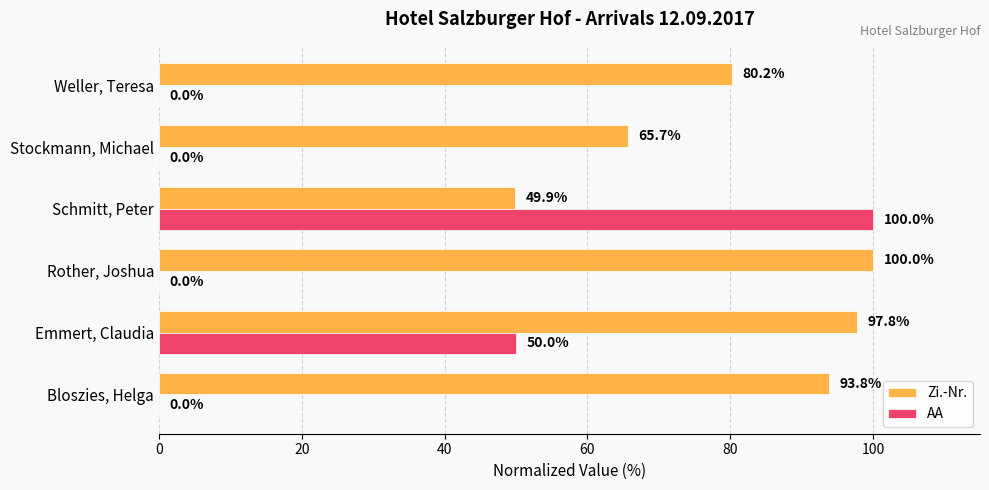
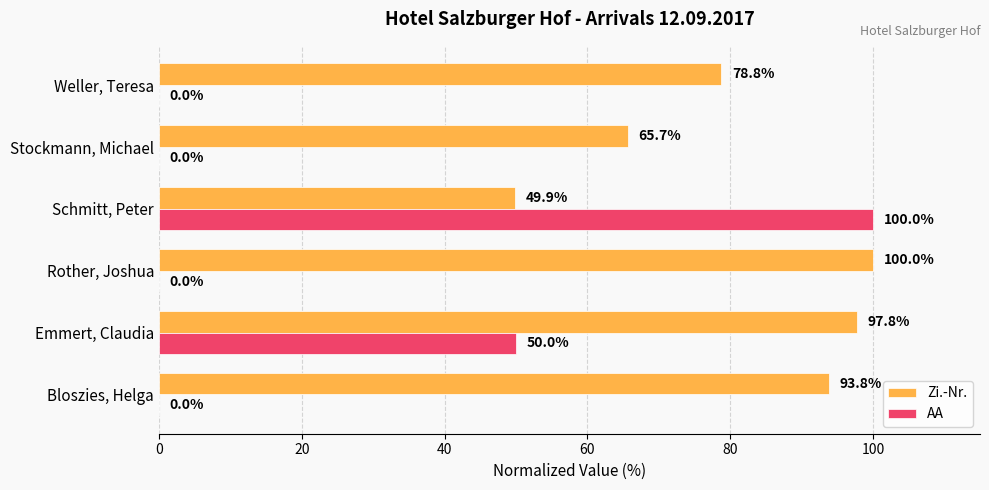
  {
    "Zi.-Nr.": {
-     "Weller, Teresa": "80.2%",
+     "Weller, Teresa": "78.8%",
      "Stockmann, Michael": "65.7%",
      "Schmitt, Peter": "49.9%",
      "Rother, Joshua": "100.0%",
      "Emmert, Claudia": "97.8%",
      "Bloszies, Helga": "93.8%"
    },
    "AA": {
      "Weller, Teresa": "0.0%",
      "Stockmann, Michael": "0.0%",
      "Schmitt, Peter": "100.0%",
      "Rother, Joshua": "0.0%",
      "Emmert, Claudia": "50.0%",
      "Bloszies, Helga": "0.0%"
    }
  }
